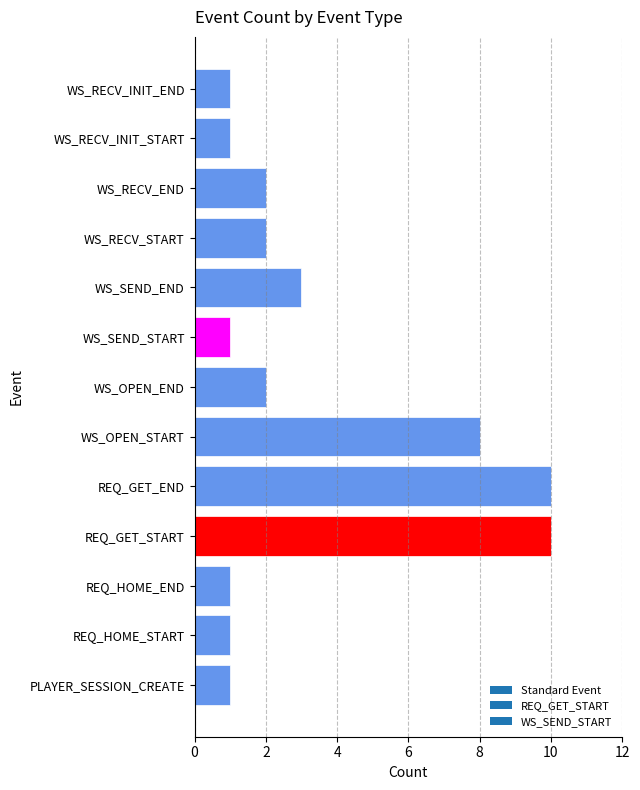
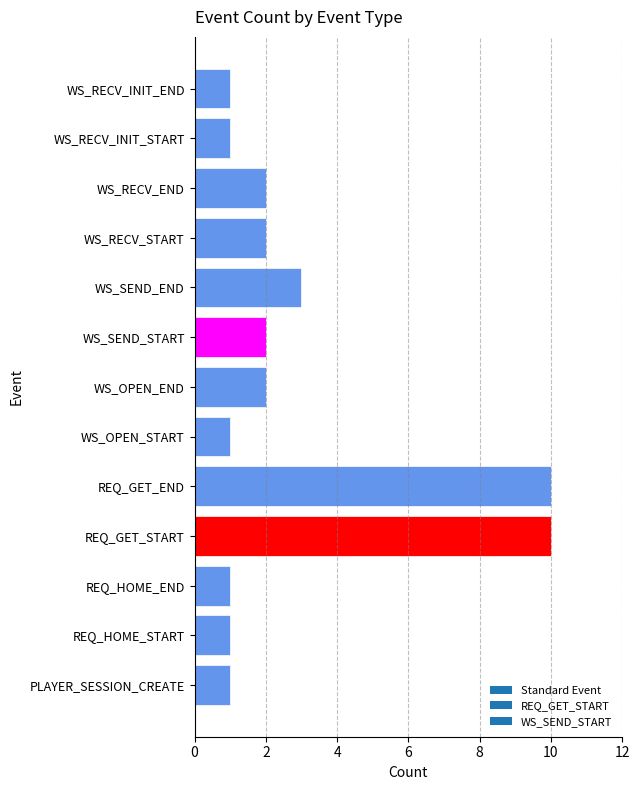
  {
    "WS_RECV_INIT_END": 1,
    "WS_RECV_INIT_START": 1,
    "WS_RECV_END": 2,
    "WS_RECV_START": 2,
    "WS_SEND_END": 3,
-   "WS_SEND_START": 1,
+   "WS_SEND_START": 2,
    "WS_OPEN_END": 2,
-   "WS_OPEN_START": 8,
+   "WS_OPEN_START": 1,
    "REQ_GET_END": 10,
    "REQ_GET_START": 10,
    "REQ_HOME_END": 1,
    "REQ_HOME_START": 1,
    "PLAYER_SESSION_CREATE": 1
  }
